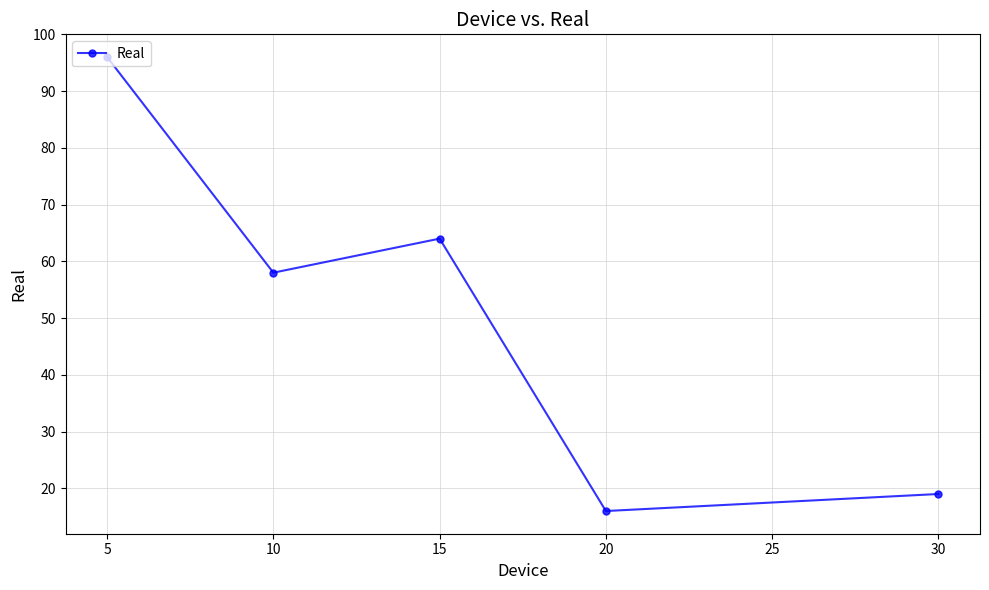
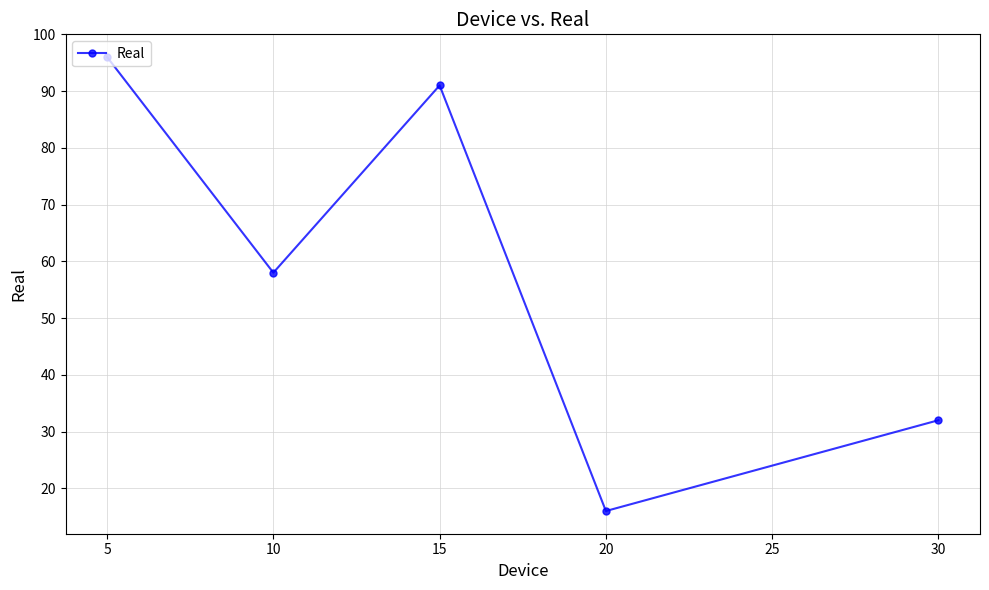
  {
    "10": 58,
-   "15": 64,
+   "15": 91,
    "20": 16,
-   "30": 19
+   "30": 32
  }
